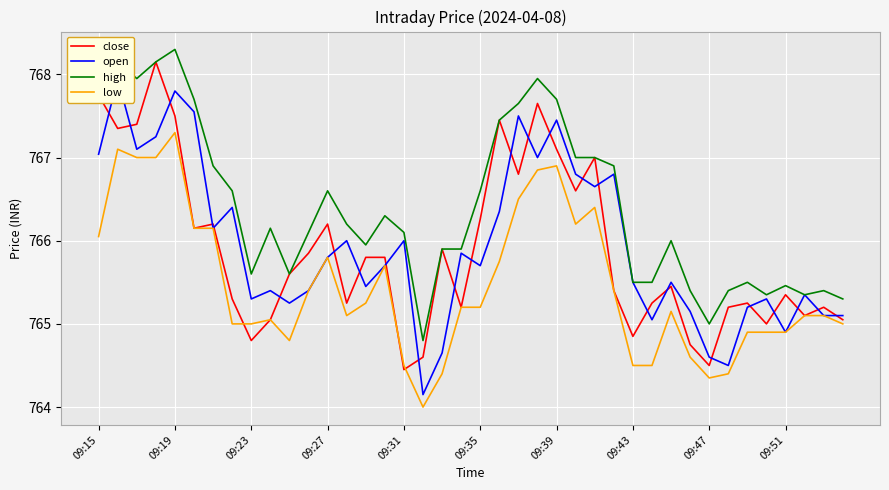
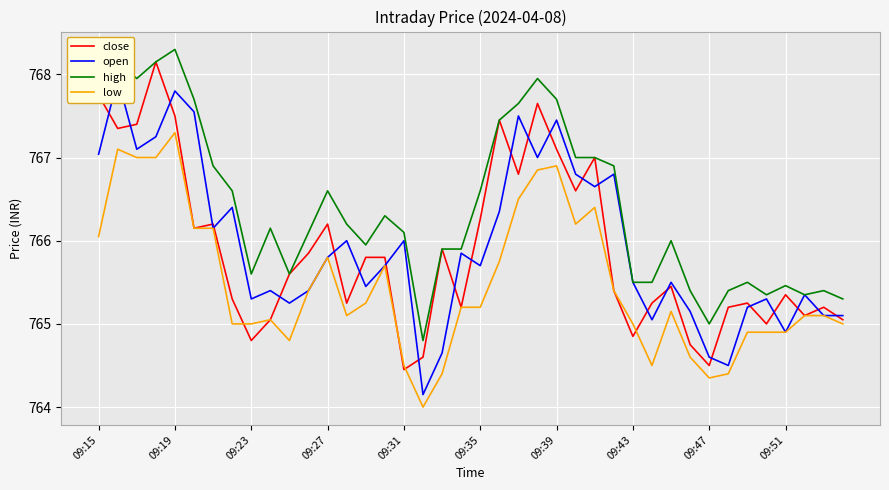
  {
    "close": {
      "09:19": 767.5,
      "09:23": 764.8,
      "09:27": 766.2,
      "09:31": 764.5,
      "09:35": 766.3,
      "09:39": 767.1,
      "09:43": 764.9,
      "09:47": 764.5,
      "09:51": 765.4
    },
    "open": {
      "09:15": 767.0,
      "09:19": 767.8,
      "09:23": 765.3,
      "09:31": 766.0,
      "09:35": 765.7,
      "09:39": 767.5,
      "09:47": 764.6
    },
    "high": {
      "09:19": 768.3,
      "09:23": 765.6,
      "09:27": 766.6,
      "09:31": 766.1,
      "09:35": 766.6,
      "09:39": 767.7,
      "09:47": 765.0,
      "09:51": 765.5
    },
    "low": {
      "09:15": 766.1,
      "09:19": 767.3,
      "09:23": 765.0,
      "09:31": 764.5,
      "09:35": 765.2,
      "09:39": 766.9,
-     "09:43": 764.5,
+     "09:43": 765.0,
      "09:47": 764.4
    }
  }
